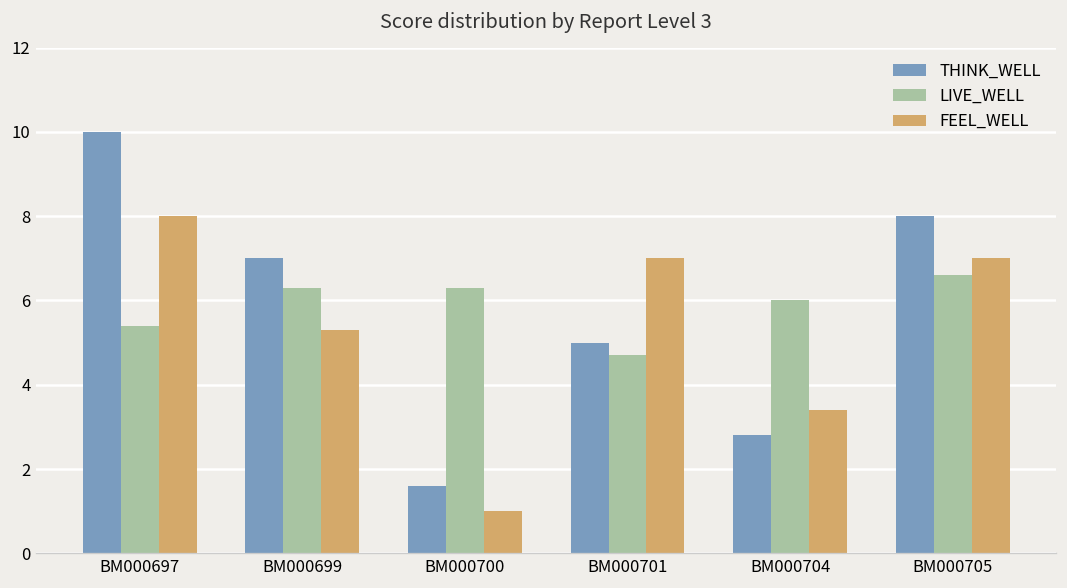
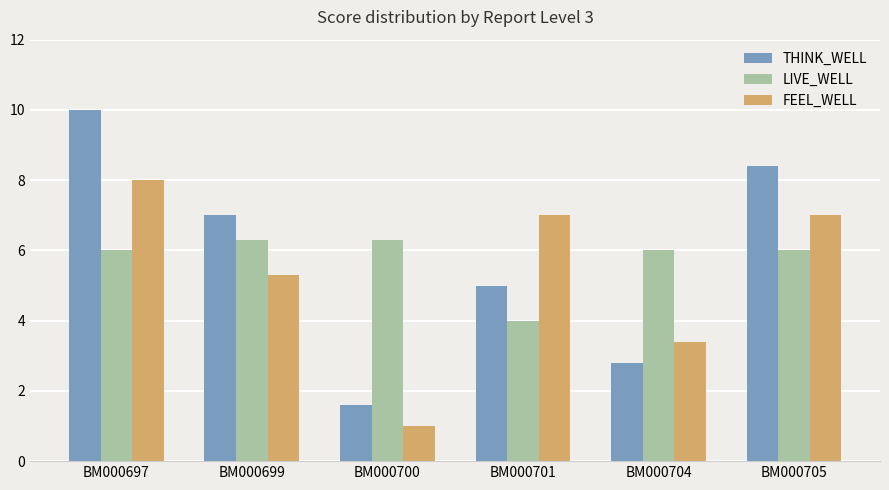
  {
    "THINK_WELL": {
      "BM000697": 10.0,
      "BM000699": 7.0,
      "BM000700": 1.6,
      "BM000701": 5.0,
      "BM000704": 2.8,
-     "BM000705": 8.0
+     "BM000705": 8.4
    },
    "LIVE_WELL": {
-     "BM000697": 5.4,
+     "BM000697": 6.0,
      "BM000699": 6.3,
      "BM000700": 6.3,
-     "BM000701": 4.7,
+     "BM000701": 4.0,
      "BM000704": 6.0,
-     "BM000705": 6.6
+     "BM000705": 6.0
    },
    "FEEL_WELL": {
      "BM000697": 8.0,
      "BM000699": 5.3,
      "BM000700": 1.0,
      "BM000701": 7.0,
      "BM000704": 3.4,
      "BM000705": 7.0
    }
  }
